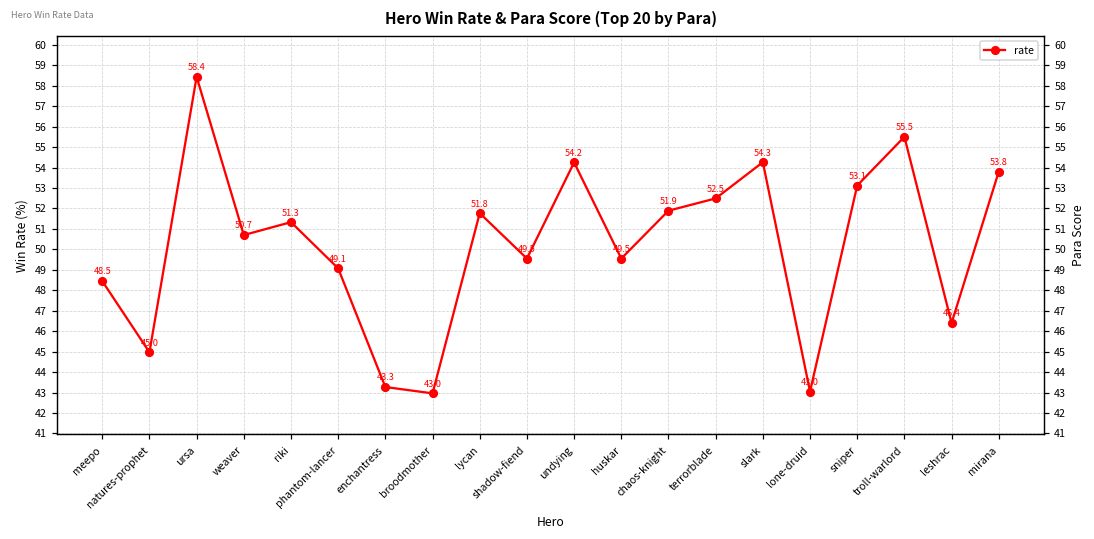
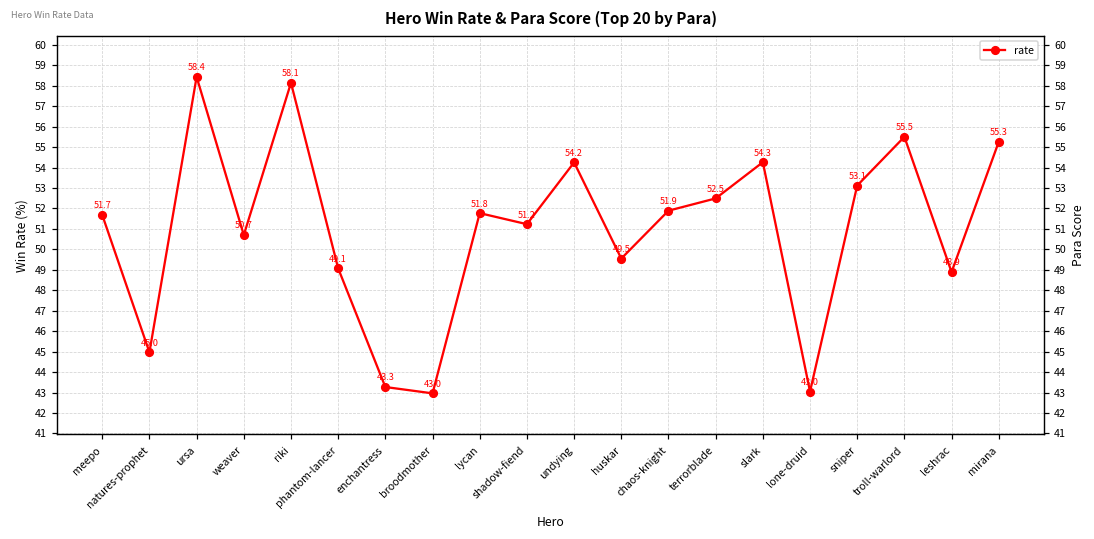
  {
-   "meepo": 48.5,
+   "meepo": 51.7,
    "natures-prophet": 45.0,
    "ursa": 58.4,
    "weaver": 50.7,
-   "riki": 51.3,
+   "riki": 58.1,
    "phantom-lancer": 49.1,
    "enchantress": 43.3,
    "broodmother": 43.0,
    "lycan": 51.8,
-   "shadow-fiend": 49.5,
+   "shadow-fiend": 51.2,
    "undying": 54.2,
    "huskar": 49.5,
    "chaos-knight": 51.9,
    "terrorblade": 52.5,
    "slark": 54.3,
    "lone-druid": 43.0,
    "sniper": 53.1,
    "troll-warlord": 55.5,
-   "leshrac": 46.4,
-   "mirana": 53.8
+   "leshrac": 48.9,
+   "mirana": 55.3
  }
